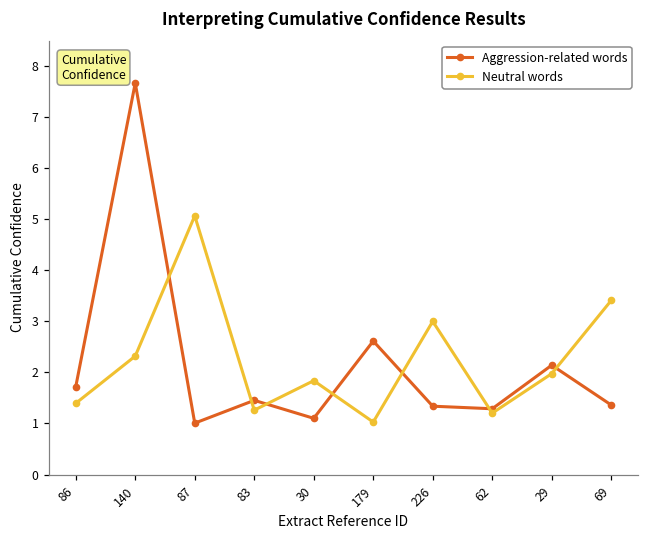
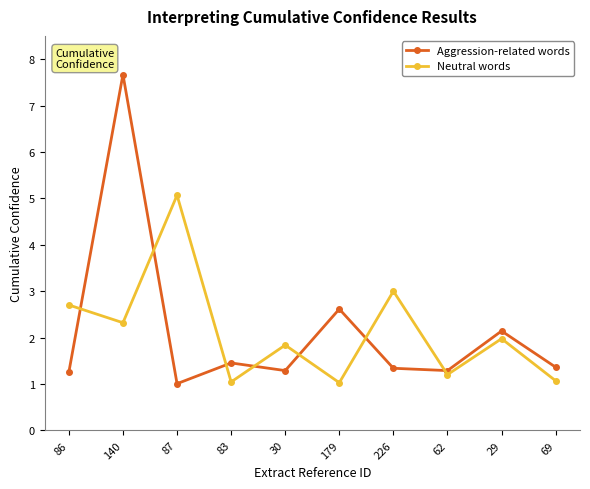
  {
    "Aggression-related words": {
-     "86": 1.7,
+     "86": 1.3,
      "140": 7.7,
      "87": 1.0,
      "83": 1.5,
-     "30": 1.1,
+     "30": 1.3,
      "179": 2.6,
      "226": 1.3,
      "62": 1.3,
      "29": 2.1,
      "69": 1.4
    },
    "Neutral words": {
-     "86": 1.4,
+     "86": 2.7,
      "140": 2.3,
      "87": 5.1,
-     "83": 1.3,
+     "83": 1.0,
      "30": 1.8,
      "179": 1.0,
      "226": 3.0,
      "62": 1.2,
      "29": 2.0,
-     "69": 3.4
+     "69": 1.1
    }
  }
